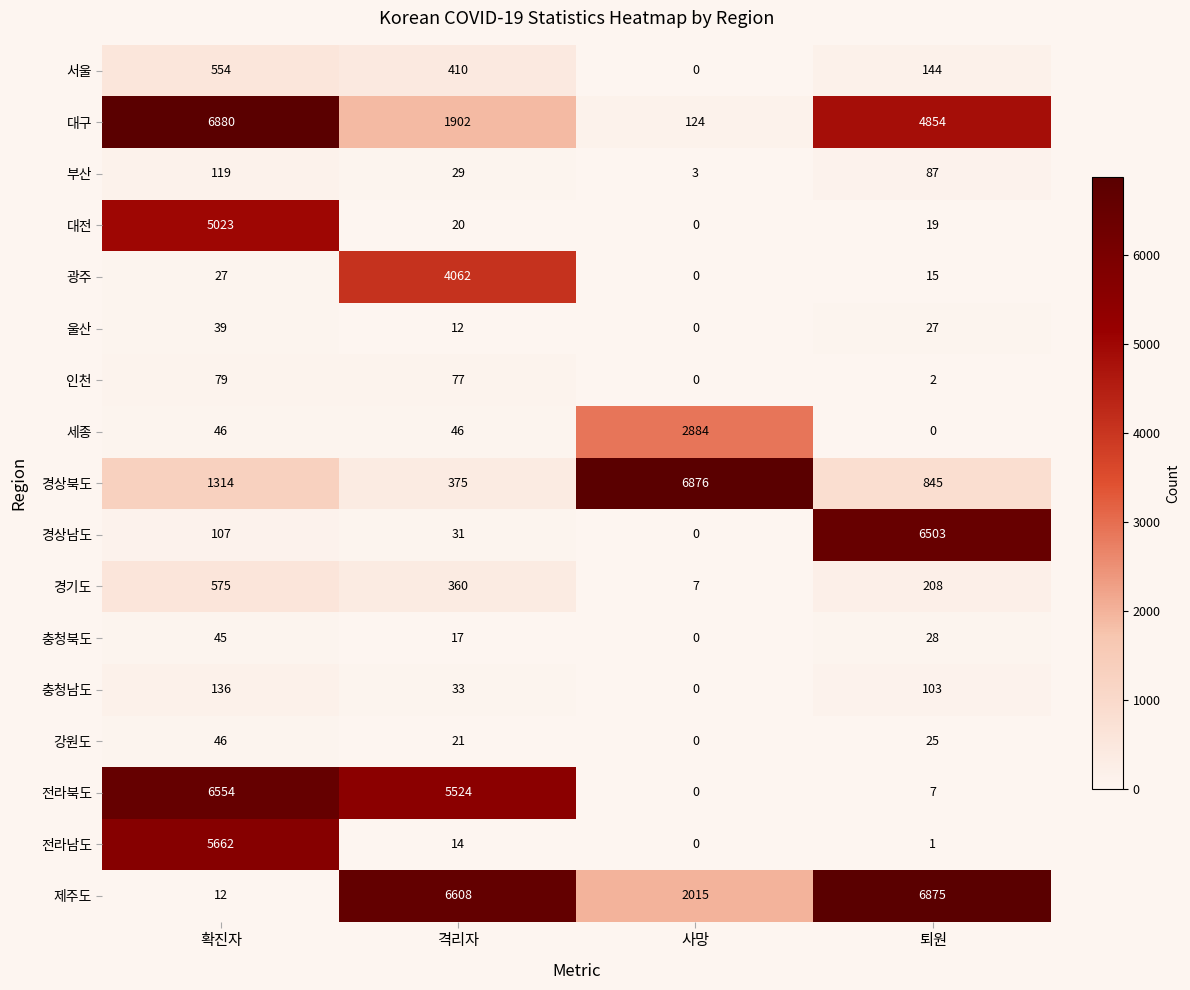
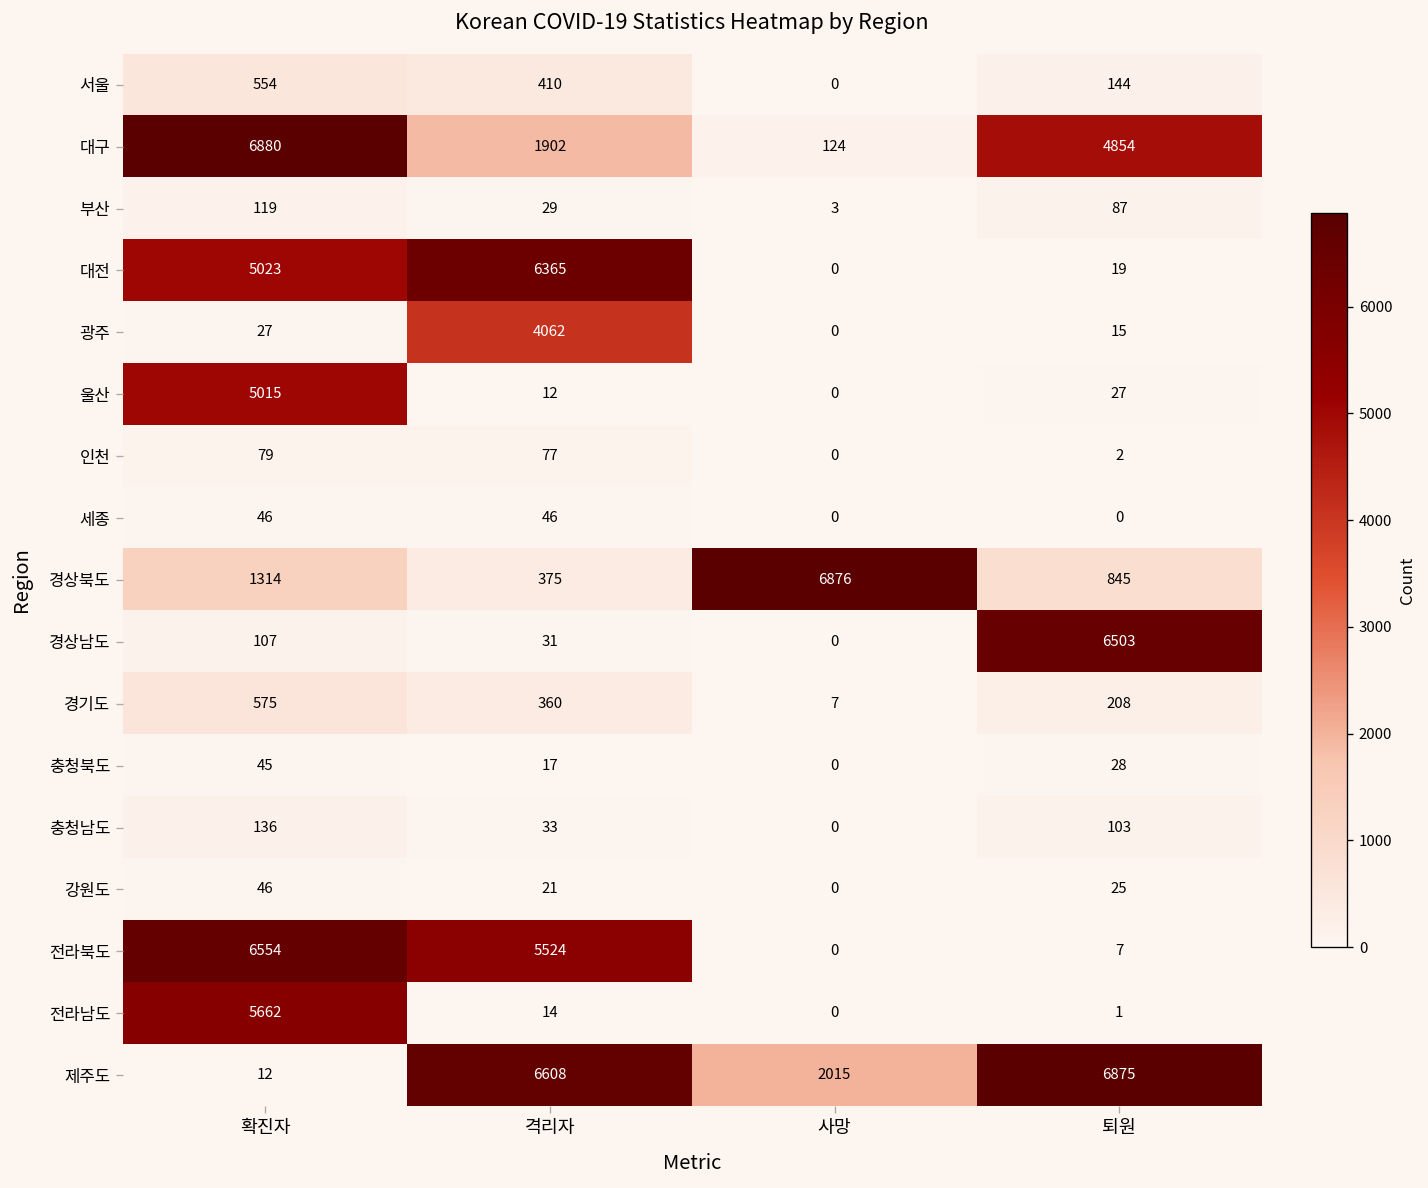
  {
    "서울": {
      "확진자": 554,
      "격리자": 410,
      "사망": 0,
      "퇴원": 144
    },
    "대구": {
      "확진자": 6880,
      "격리자": 1902,
      "사망": 124,
      "퇴원": 4854
    },
    "부산": {
      "확진자": 119,
      "격리자": 29,
      "사망": 3,
      "퇴원": 87
    },
    "대전": {
      "확진자": 5023,
-     "격리자": 20,
+     "격리자": 6365,
      "사망": 0,
      "퇴원": 19
    },
    "광주": {
      "확진자": 27,
      "격리자": 4062,
      "사망": 0,
      "퇴원": 15
    },
    "울산": {
-     "확진자": 39,
+     "확진자": 5015,
      "격리자": 12,
      "사망": 0,
      "퇴원": 27
    },
    "인천": {
      "확진자": 79,
      "격리자": 77,
      "사망": 0,
      "퇴원": 2
    },
    "세종": {
      "확진자": 46,
      "격리자": 46,
-     "사망": 2884,
+     "사망": 0,
      "퇴원": 0
    },
    "경상북도": {
      "확진자": 1314,
      "격리자": 375,
      "사망": 6876,
      "퇴원": 845
    },
    "경상남도": {
      "확진자": 107,
      "격리자": 31,
      "사망": 0,
      "퇴원": 6503
    },
    "경기도": {
      "확진자": 575,
      "격리자": 360,
      "사망": 7,
      "퇴원": 208
    },
    "충청북도": {
      "확진자": 45,
      "격리자": 17,
      "사망": 0,
      "퇴원": 28
    },
    "충청남도": {
      "확진자": 136,
      "격리자": 33,
      "사망": 0,
      "퇴원": 103
    },
    "강원도": {
      "확진자": 46,
      "격리자": 21,
      "사망": 0,
      "퇴원": 25
    },
    "전라북도": {
      "확진자": 6554,
      "격리자": 5524,
      "사망": 0,
      "퇴원": 7
    },
    "전라남도": {
      "확진자": 5662,
      "격리자": 14,
      "사망": 0,
      "퇴원": 1
    },
    "제주도": {
      "확진자": 12,
      "격리자": 6608,
      "사망": 2015,
      "퇴원": 6875
    }
  }
